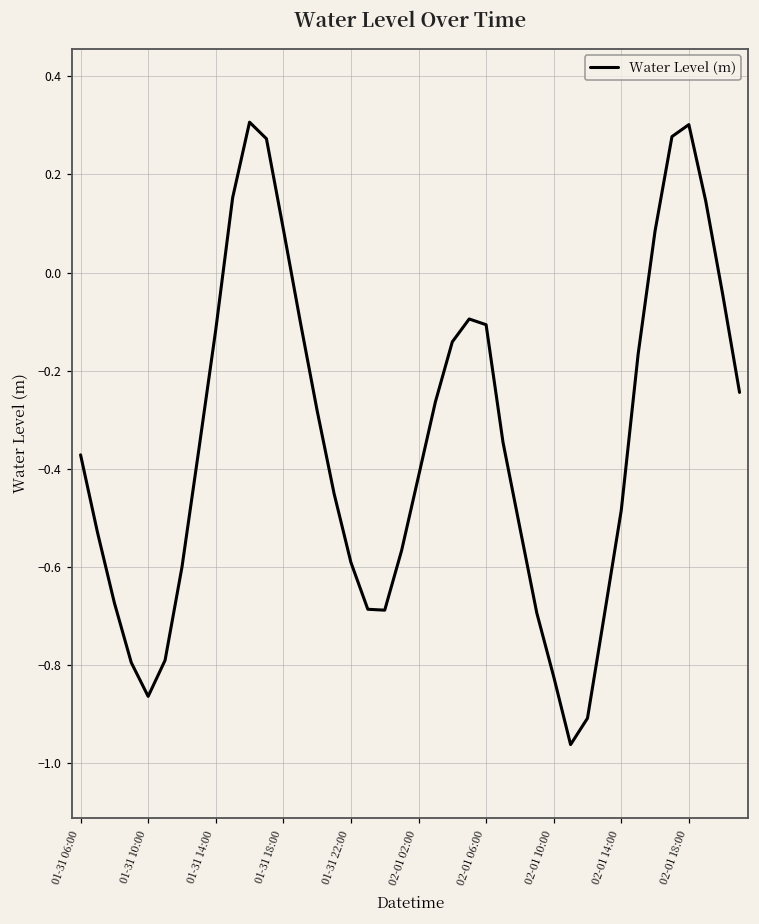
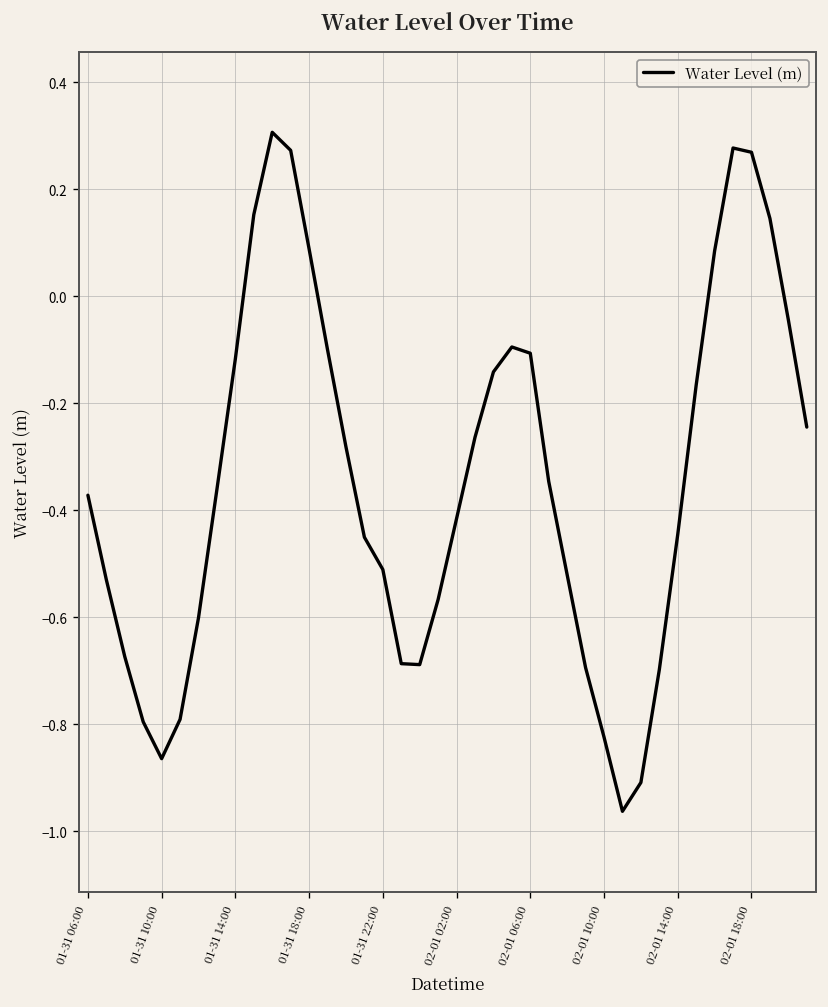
  {
    "01-31 06:00": -0.37,
    "01-31 10:00": -0.86,
    "01-31 14:00": -0.12,
    "01-31 18:00": 0.09,
-   "01-31 22:00": -0.59,
+   "01-31 22:00": -0.51,
    "02-01 02:00": -0.42,
    "02-01 06:00": -0.11,
    "02-01 10:00": -0.82,
-   "02-01 14:00": -0.48,
-   "02-01 18:00": 0.30
+   "02-01 14:00": -0.44,
+   "02-01 18:00": 0.27
  }
